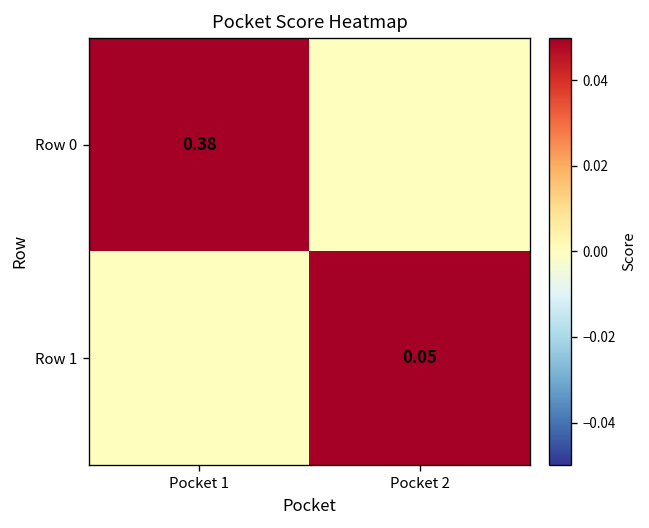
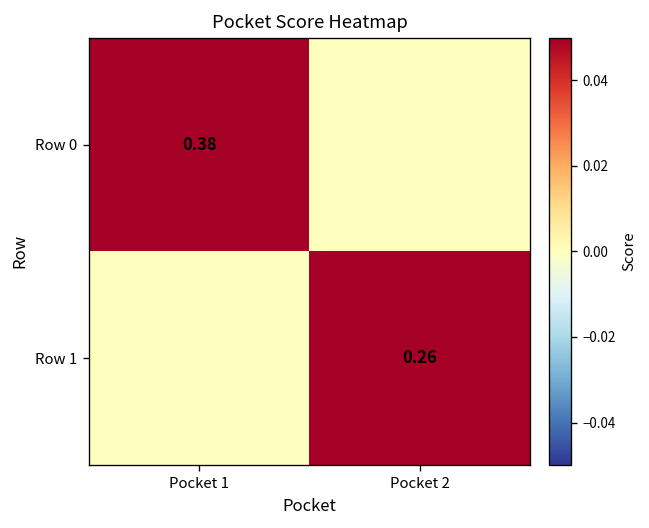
  {
    "Row 0": {
      "Pocket 1": 0.38
    },
    "Row 1": {
-     "Pocket 2": 0.05
+     "Pocket 2": 0.26
    }
  }
